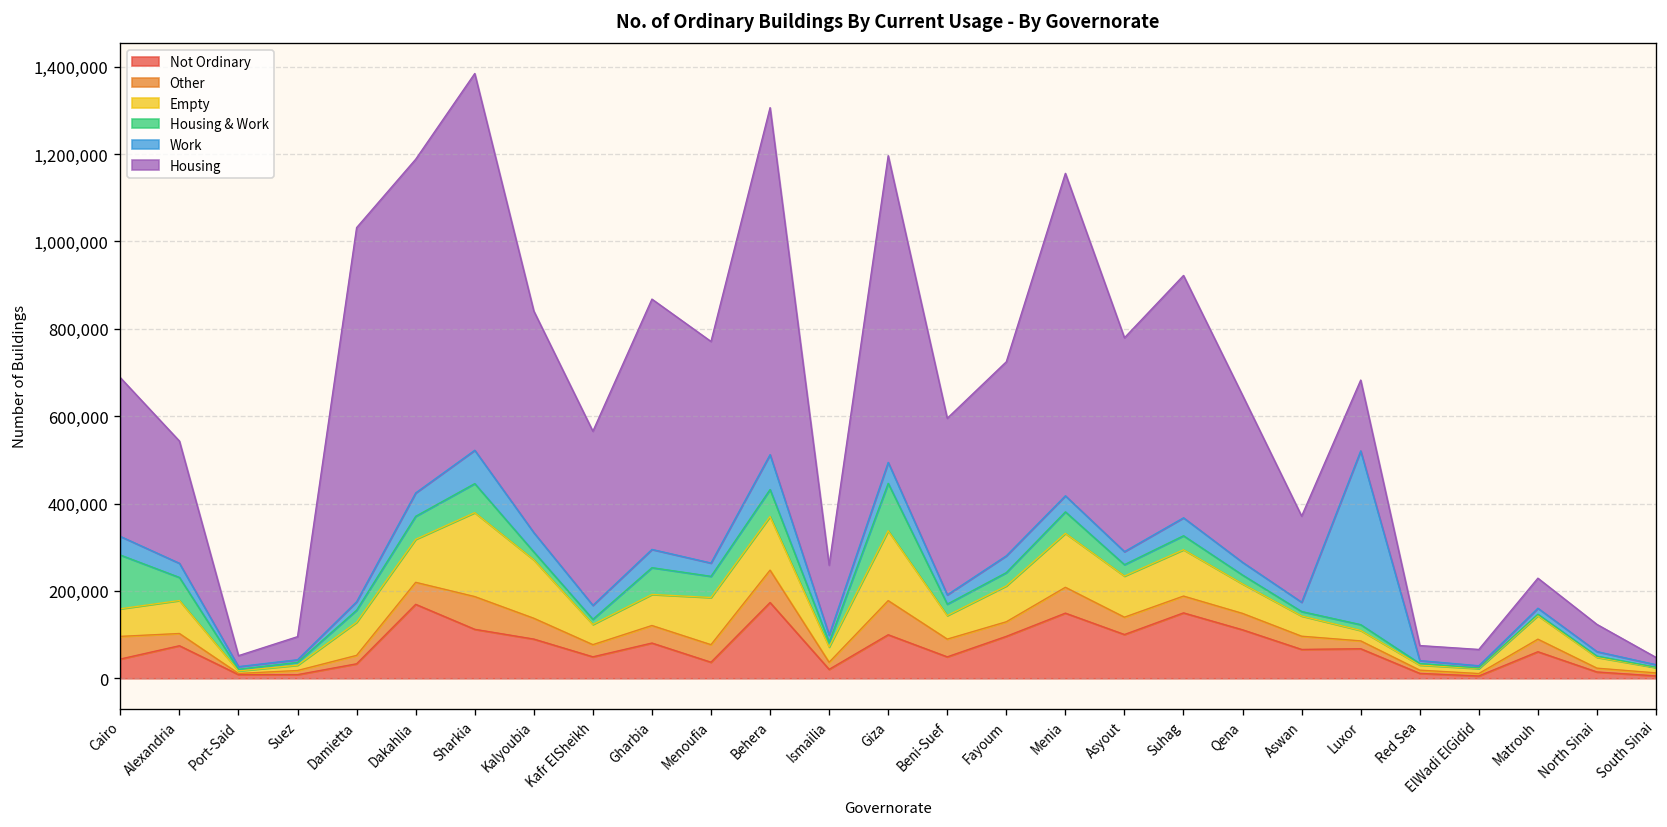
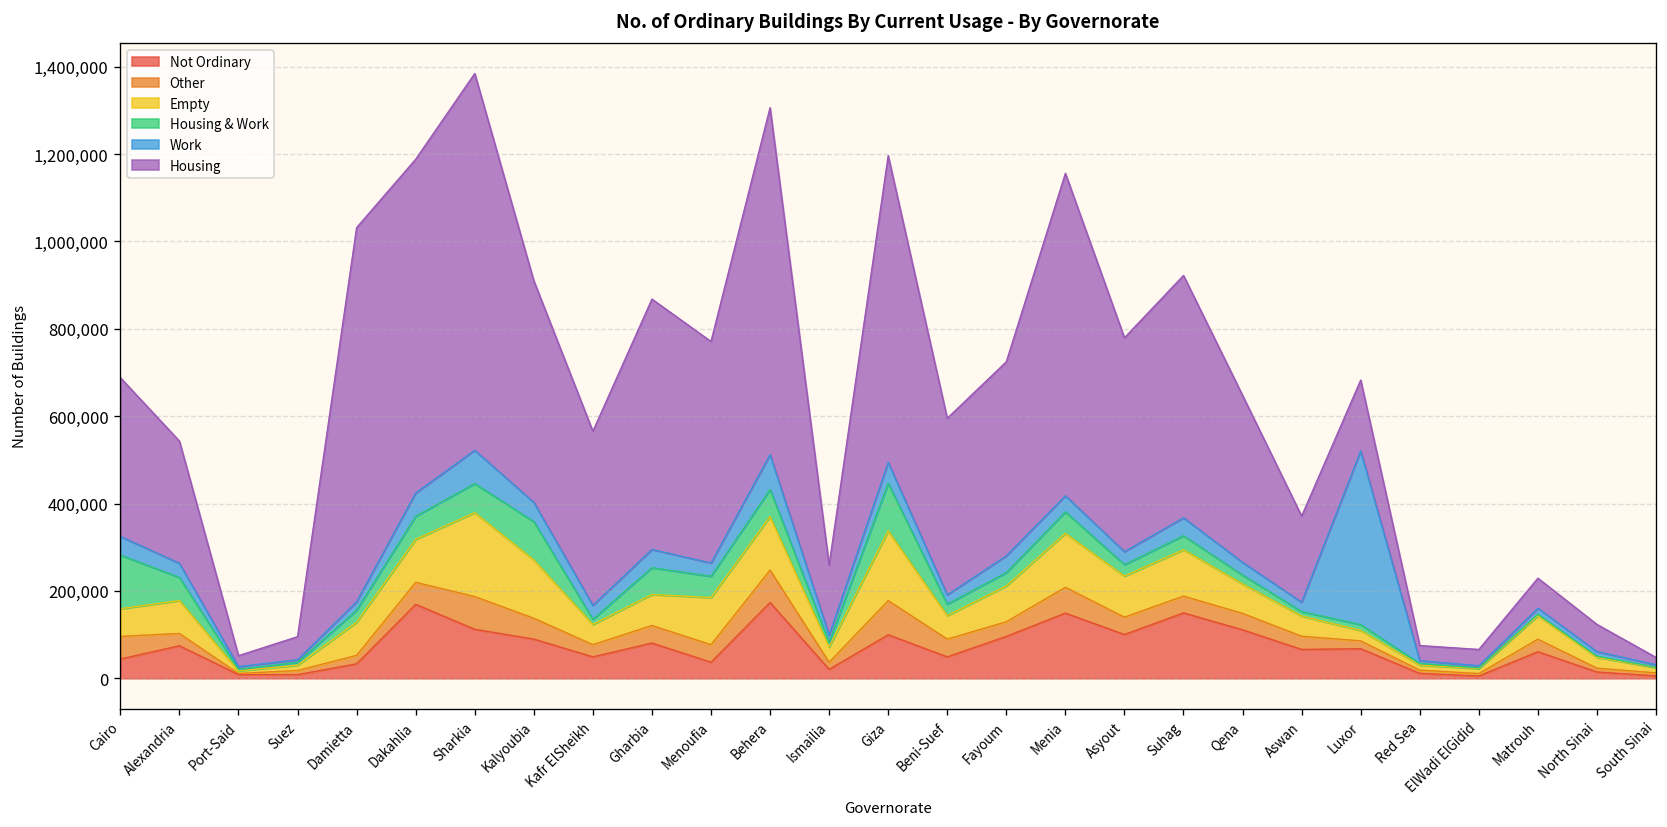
  {
    "Empty": {
      "Cairo": "60,000",
      "Alexandria": "80,000",
      "Damietta": "80,000",
      "Dakahlia": "100,000",
      "Sharkia": "190,000",
      "Kalyoubia": "130,000",
      "Kafr ElSheikh": "50,000",
      "Gharbia": "70,000",
      "Menoufia": "110,000",
      "Behera": "120,000",
      "Ismailia": "40,000",
      "Giza": "160,000",
      "Beni-Suef": "50,000",
      "Fayoum": "80,000",
      "Menia": "120,000",
      "Asyout": "90,000",
      "Suhag": "110,000",
      "Qena": "70,000",
      "Aswan": "50,000",
      "Luxor": "20,000"
    },
    "Housing & Work": {
      "Cairo": "120,000",
      "Alexandria": "50,000",
      "Damietta": "30,000",
      "Dakahlia": "50,000",
      "Sharkia": "70,000",
-     "Kalyoubia": "20,000",
+     "Kalyoubia": "90,000",
      "Kafr ElSheikh": "10,000",
      "Gharbia": "60,000",
      "Menoufia": "50,000",
      "Behera": "60,000",
      "Ismailia": "10,000",
      "Giza": "110,000",
      "Beni-Suef": "30,000",
      "Fayoum": "30,000",
      "Menia": "50,000",
      "Asyout": "30,000",
      "Suhag": "30,000",
      "Qena": "20,000",
      "Aswan": "10,000",
      "Luxor": "10,000"
    },
    "Work": {
      "Cairo": "40,000",
      "Alexandria": "30,000",
      "Damietta": "20,000",
      "Dakahlia": "50,000",
      "Sharkia": "80,000",
      "Kalyoubia": "40,000",
      "Kafr ElSheikh": "30,000",
      "Gharbia": "40,000",
      "Menoufia": "30,000",
      "Behera": "80,000",
      "Ismailia": "20,000",
      "Giza": "50,000",
      "Beni-Suef": "20,000",
      "Fayoum": "40,000",
      "Menia": "40,000",
      "Asyout": "30,000",
      "Suhag": "40,000",
      "Qena": "30,000",
      "Aswan": "20,000",
      "Luxor": "400,000",
      "Matrouh": "10,000",
      "North Sinai": "10,000"
    },
    "Housing": {
      "Cairo": "360,000",
      "Alexandria": "280,000",
      "Port-Said": "30,000",
      "Suez": "50,000",
      "Damietta": "860,000",
      "Dakahlia": "760,000",
      "Sharkia": "860,000",
      "Kalyoubia": "510,000",
      "Kafr ElSheikh": "400,000",
      "Gharbia": "570,000",
      "Menoufia": "510,000",
      "Behera": "790,000",
      "Ismailia": "160,000",
      "Giza": "700,000",
      "Beni-Suef": "400,000",
      "Fayoum": "440,000",
      "Menia": "740,000",
      "Asyout": "490,000",
      "Suhag": "550,000",
      "Qena": "380,000",
      "Aswan": "200,000",
      "Luxor": "160,000",
      "Red Sea": "30,000",
      "ElWadi ElGidid": "40,000",
      "Matrouh": "70,000",
      "North Sinai": "60,000",
      "South Sinai": "20,000"
    }
  }
